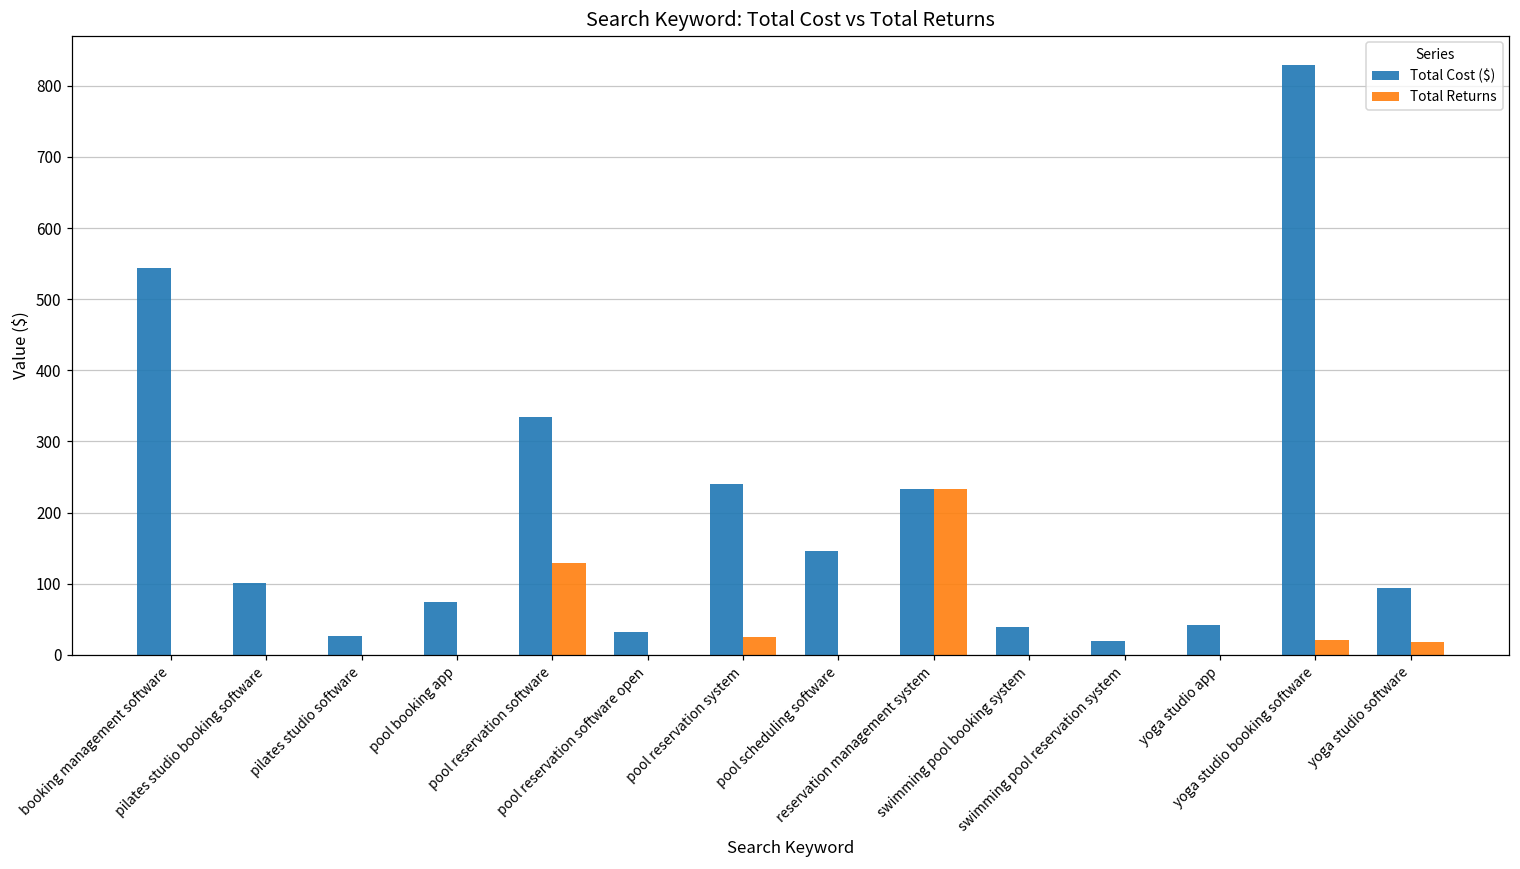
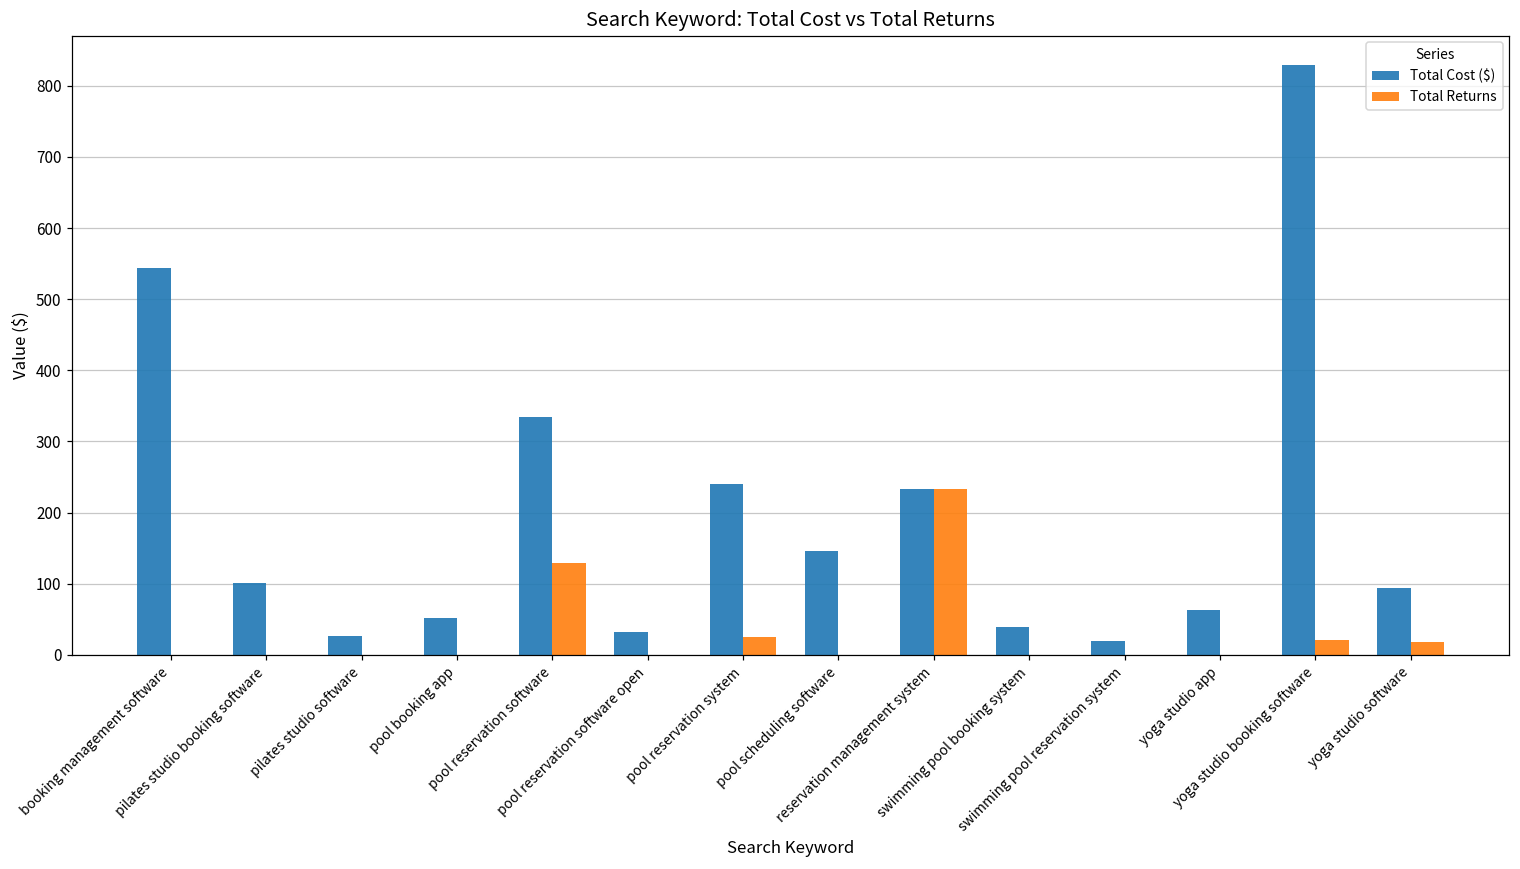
  {
    "Total Cost ($)": {
      "booking management software": 540,
      "pilates studio booking software": 100,
      "pilates studio software": 30,
-     "pool booking app": 70,
+     "pool booking app": 50,
      "pool reservation software": 330,
      "pool reservation software open": 30,
      "pool reservation system": 240,
      "pool scheduling software": 150,
      "reservation management system": 230,
      "swimming pool booking system": 40,
      "swimming pool reservation system": 20,
-     "yoga studio app": 40,
+     "yoga studio app": 60,
      "yoga studio booking software": 830,
      "yoga studio software": 90
    },
    "Total Returns": {
      "booking management software": 0,
      "pilates studio booking software": 0,
      "pilates studio software": 0,
      "pool booking app": 0,
      "pool reservation software": 130,
      "pool reservation software open": 0,
      "pool reservation system": 30,
      "pool scheduling software": 0,
      "reservation management system": 230,
      "swimming pool booking system": 0,
      "swimming pool reservation system": 0,
      "yoga studio app": 0,
      "yoga studio booking software": 20,
      "yoga studio software": 20
    }
  }
